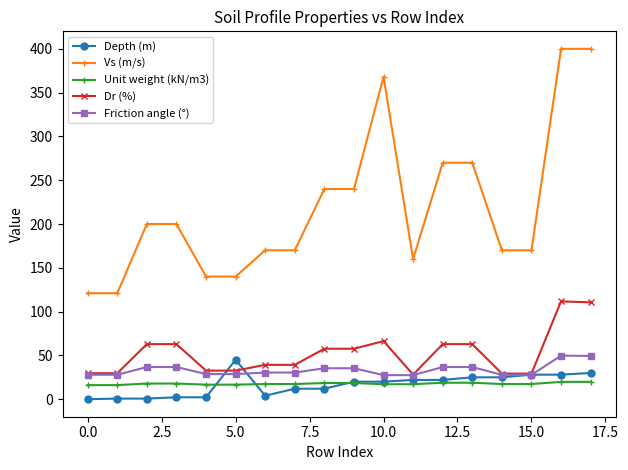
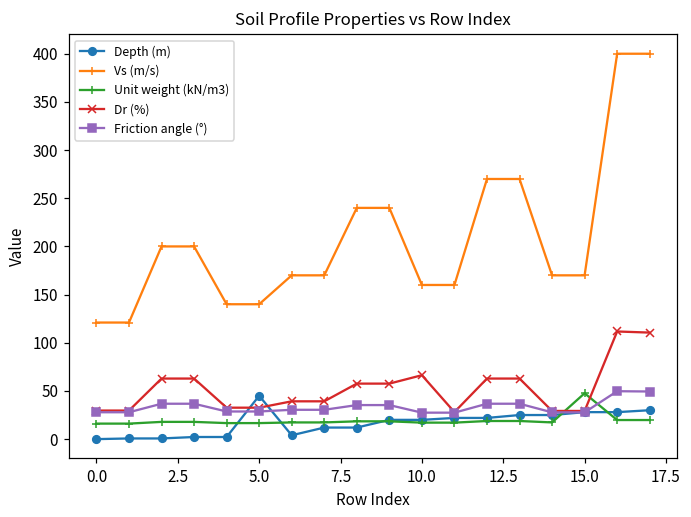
  {
    "Depth (m)": {
      "0.0": 0,
      "5.0": 50
    },
    "Vs (m/s)": {
      "0.0": 120,
      "5.0": 140,
-     "10.0": 370,
+     "10.0": 160,
      "15.0": 170
    },
    "Unit weight (kN/m3)": {
      "0.0": 20,
      "5.0": 20,
-     "15.0": 20
+     "15.0": 50
    },
    "Dr (%)": {
      "5.0": 30,
      "10.0": 70
    },
    "Friction angle (°)": {
      "5.0": 30,
      "10.0": 30
    }
  }
